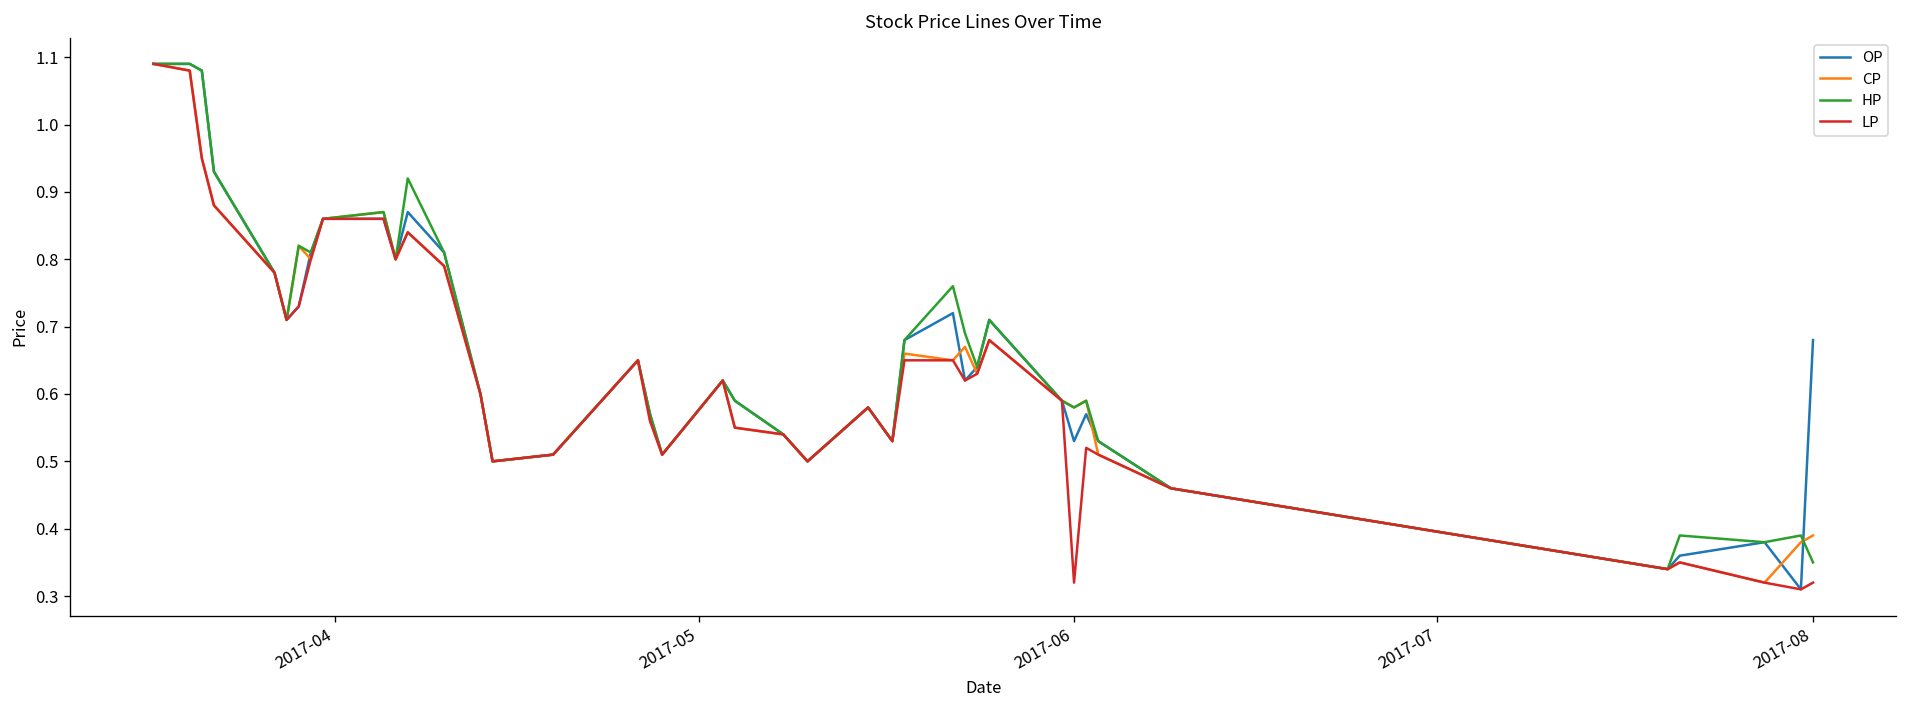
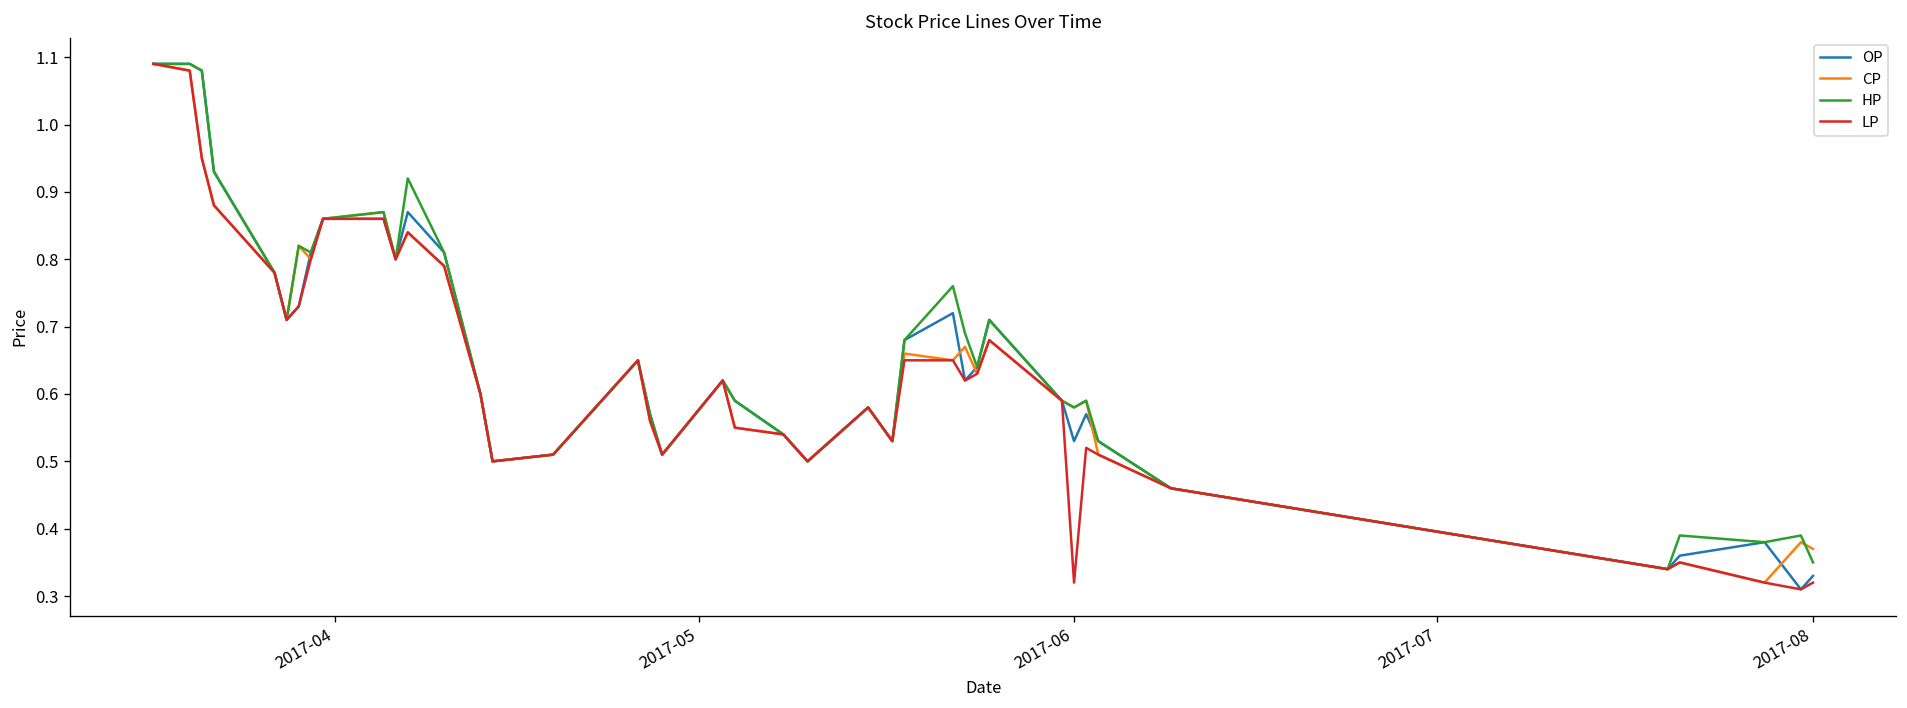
  {
    "OP": {
      "2017-06": 0.53,
-     "2017-08": 0.68
+     "2017-08": 0.33
    },
    "CP": {
-     "2017-08": 0.39
+     "2017-08": 0.37
    },
    "HP": {
      "2017-08": 0.35
    },
    "LP": {
      "2017-06": 0.32,
      "2017-08": 0.32
    }
  }
